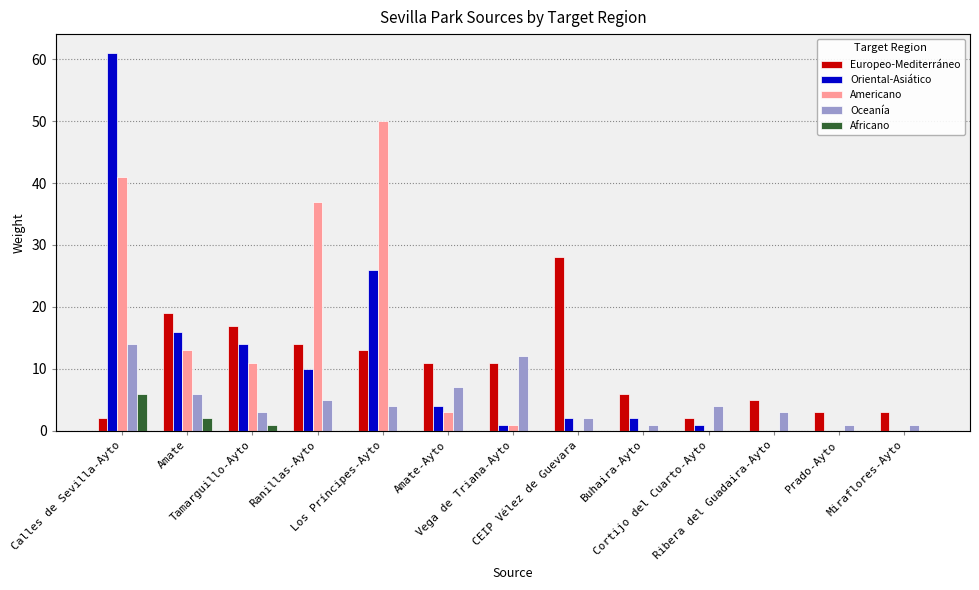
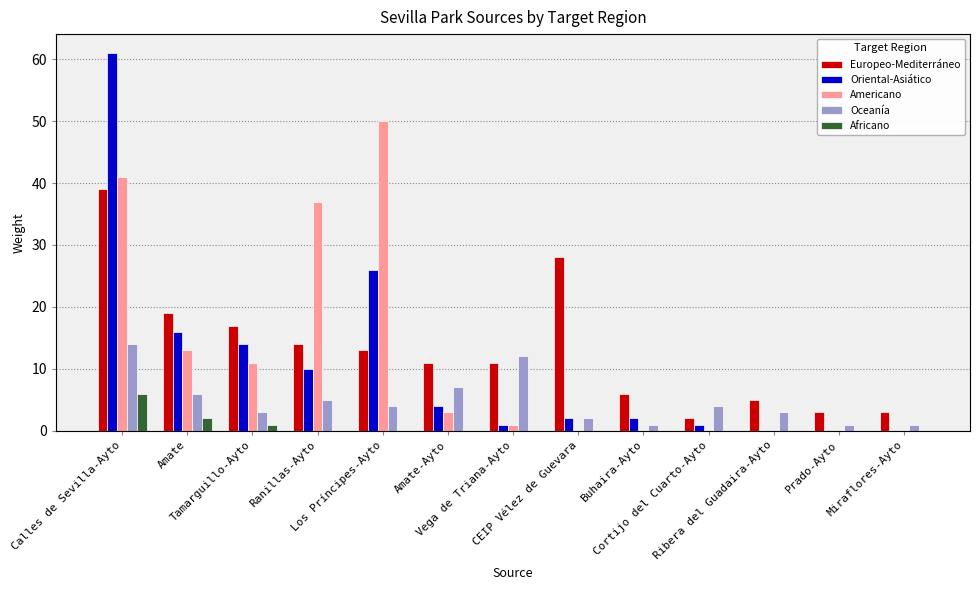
  {
    "Europeo-Mediterráneo": {
-     "Calles de Sevilla-Ayto": 2,
+     "Calles de Sevilla-Ayto": 39,
      "Amate": 19,
      "Tamarguillo-Ayto": 17,
      "Ranillas-Ayto": 14,
      "Los Príncipes-Ayto": 13,
      "Amate-Ayto": 11,
      "Vega de Triana-Ayto": 11,
      "CEIP Vélez de Guevara": 28,
      "Buhaira-Ayto": 6,
      "Cortijo del Cuarto-Ayto": 2,
      "Ribera del Guadaira-Ayto": 5,
      "Prado-Ayto": 3,
      "Miraflores-Ayto": 3
    },
    "Oriental-Asiático": {
      "Calles de Sevilla-Ayto": 61,
      "Amate": 16,
      "Tamarguillo-Ayto": 14,
      "Ranillas-Ayto": 10,
      "Los Príncipes-Ayto": 26,
      "Amate-Ayto": 4,
      "Vega de Triana-Ayto": 1,
      "CEIP Vélez de Guevara": 2,
      "Buhaira-Ayto": 2,
      "Cortijo del Cuarto-Ayto": 1,
      "Ribera del Guadaira-Ayto": 0,
      "Prado-Ayto": 0,
      "Miraflores-Ayto": 0
    },
    "Americano": {
      "Calles de Sevilla-Ayto": 41,
      "Amate": 13,
      "Tamarguillo-Ayto": 11,
      "Ranillas-Ayto": 37,
      "Los Príncipes-Ayto": 50,
      "Amate-Ayto": 3,
      "Vega de Triana-Ayto": 1,
      "CEIP Vélez de Guevara": 0,
      "Buhaira-Ayto": 0,
      "Cortijo del Cuarto-Ayto": 0,
      "Ribera del Guadaira-Ayto": 0,
      "Prado-Ayto": 0,
      "Miraflores-Ayto": 0
    },
    "Oceanía": {
      "Calles de Sevilla-Ayto": 14,
      "Amate": 6,
      "Tamarguillo-Ayto": 3,
      "Ranillas-Ayto": 5,
      "Los Príncipes-Ayto": 4,
      "Amate-Ayto": 7,
      "Vega de Triana-Ayto": 12,
      "CEIP Vélez de Guevara": 2,
      "Buhaira-Ayto": 1,
      "Cortijo del Cuarto-Ayto": 4,
      "Ribera del Guadaira-Ayto": 3,
      "Prado-Ayto": 1,
      "Miraflores-Ayto": 1
    },
    "Africano": {
      "Calles de Sevilla-Ayto": 6,
      "Amate": 2,
      "Tamarguillo-Ayto": 1,
      "Ranillas-Ayto": 0,
      "Los Príncipes-Ayto": 0,
      "Amate-Ayto": 0,
      "Vega de Triana-Ayto": 0,
      "CEIP Vélez de Guevara": 0,
      "Buhaira-Ayto": 0,
      "Cortijo del Cuarto-Ayto": 0,
      "Ribera del Guadaira-Ayto": 0,
      "Prado-Ayto": 0,
      "Miraflores-Ayto": 0
    }
  }
